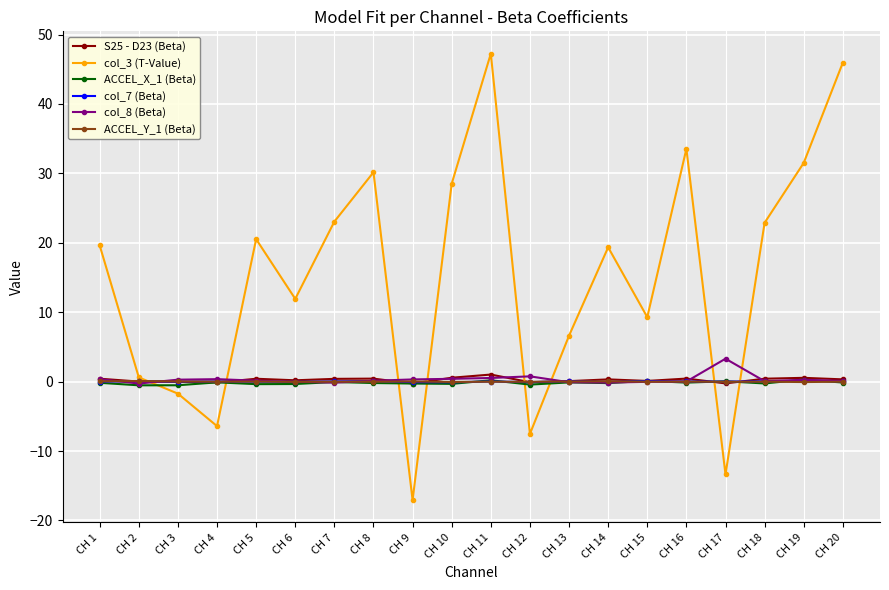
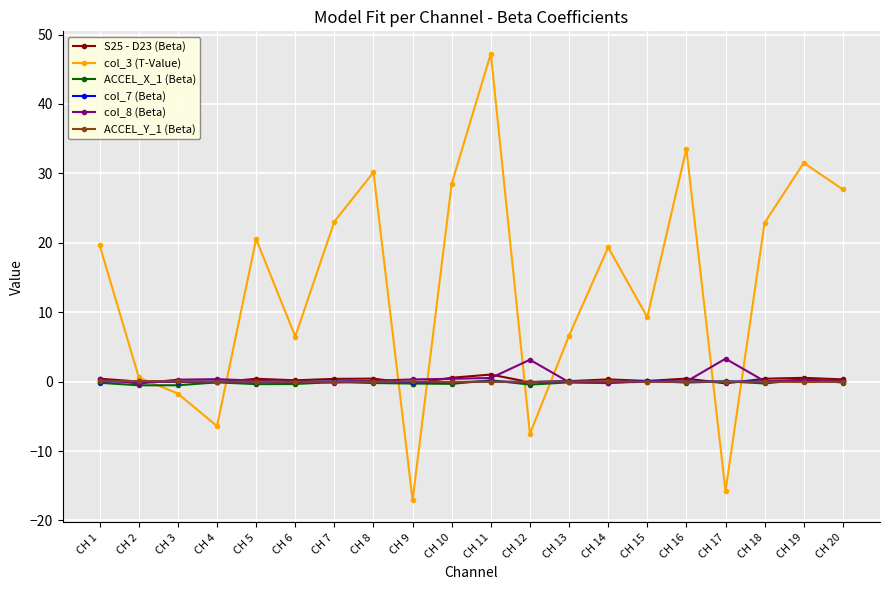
  {
    "S25 - D23 (Beta)": {
      "CH 11": 1,
      "CH 16": 0
    },
    "col_3 (T-Value)": {
      "CH 1": 20,
      "CH 2": 1,
      "CH 3": -2,
      "CH 4": -6,
      "CH 5": 21,
-     "CH 6": 12,
+     "CH 6": 7,
      "CH 7": 23,
      "CH 8": 30,
      "CH 9": -17,
      "CH 10": 29,
      "CH 11": 47,
      "CH 12": -8,
      "CH 13": 7,
      "CH 14": 19,
      "CH 15": 9,
      "CH 16": 34,
-     "CH 17": -13,
+     "CH 17": -16,
      "CH 18": 23,
      "CH 19": 32,
-     "CH 20": 46
+     "CH 20": 28
    },
    "ACCEL_X_1 (Beta)": {
      "CH 3": -1
    },
    "col_8 (Beta)": {
-     "CH 12": 1,
+     "CH 12": 3,
      "CH 17": 3
    }
  }
